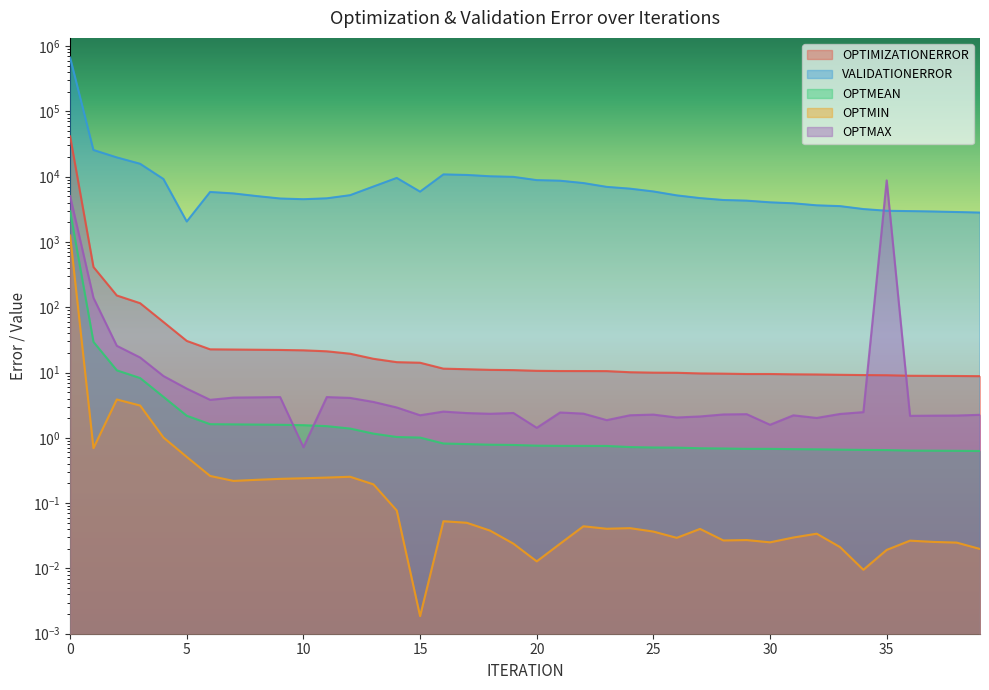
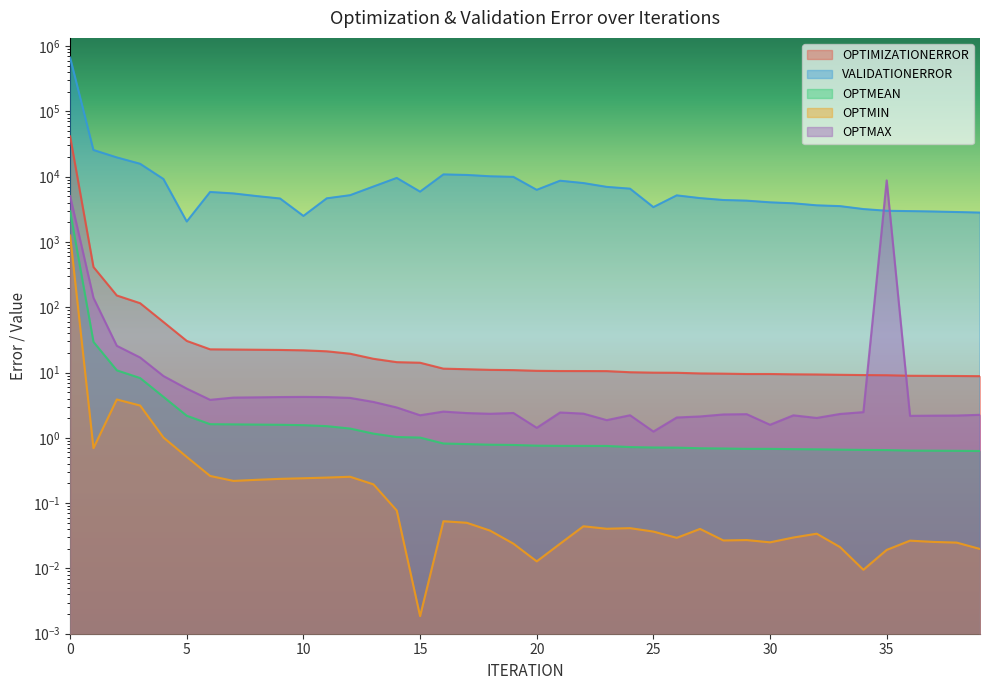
  {
    "VALIDATIONERROR": {
      "0": 700000,
      "5": 2100,
-     "10": 5000,
+     "10": 2500,
      "15": 6000,
-     "20": 9000,
-     "25": 6000,
+     "20": 6000,
+     "25": 3000,
      "30": 4000,
      "35": 3000
    },
    "OPTMEAN": {
      "0": 3000,
      "5": 2.2,
      "10": 1.6,
      "15": 1.0,
      "20": 0.8,
      "25": 0.7,
      "30": 0.7,
      "35": 0.6
    },
    "OPTMAX": {
      "0": 5000,
      "5": 6,
-     "10": 0.7,
+     "10": 4,
      "15": 2.2,
      "20": 1.4,
-     "25": 2.3,
+     "25": 1.2,
      "30": 1.6,
      "35": 9000
    }
  }
